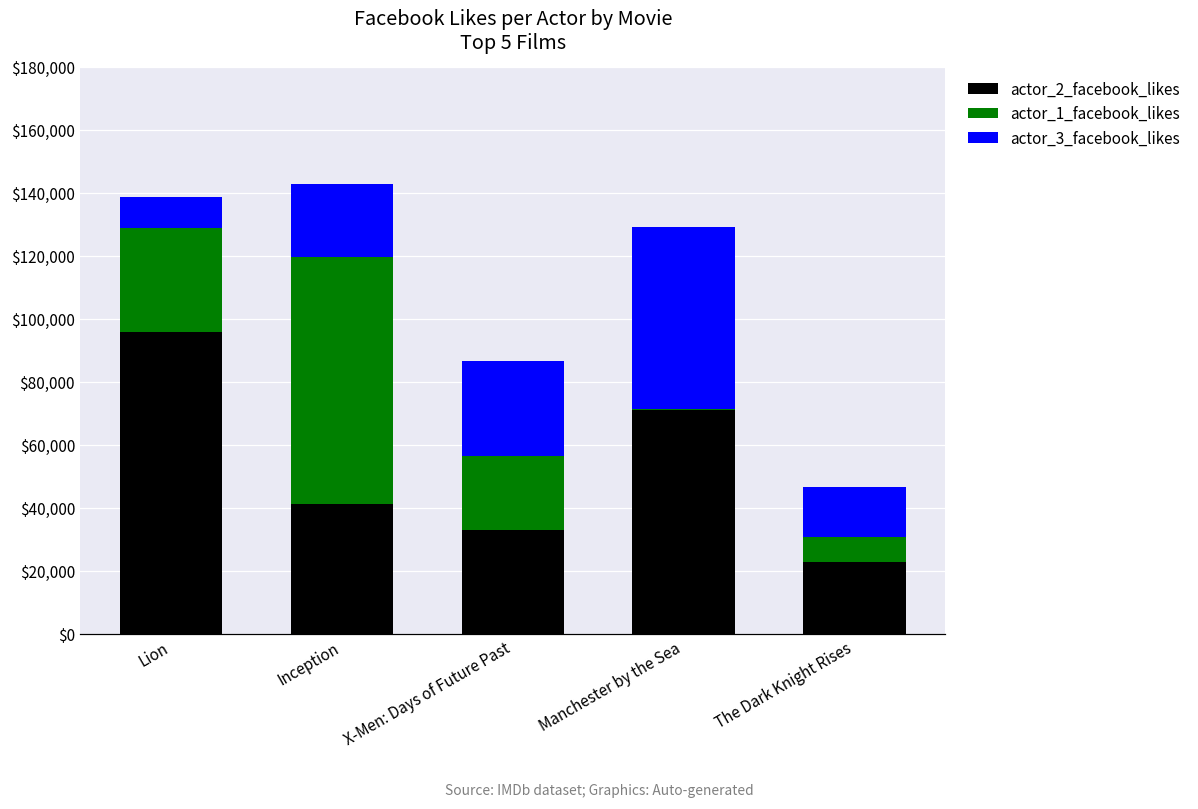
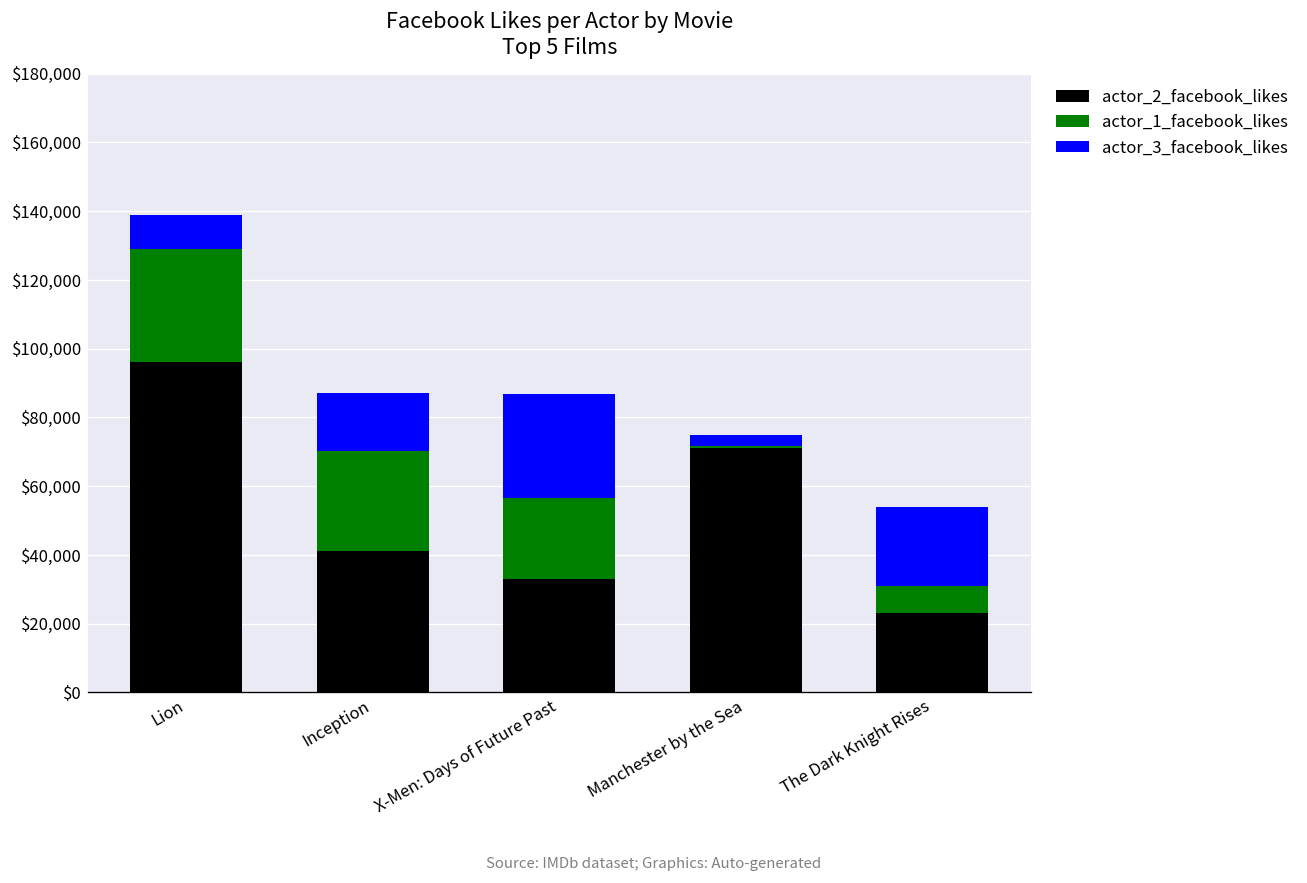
  {
    "actor_2_facebook_likes": {
      "Lion": "$96,000",
      "Inception": "$41,000",
      "X-Men: Days of Future Past": "$33,000",
      "Manchester by the Sea": "$71,000",
      "The Dark Knight Rises": "$23,000"
    },
    "actor_1_facebook_likes": {
      "Lion": "$33,000",
-     "Inception": "$79,000",
+     "Inception": "$29,000",
      "X-Men: Days of Future Past": "$23,000",
      "The Dark Knight Rises": "$8,000"
    },
    "actor_3_facebook_likes": {
      "Lion": "$10,000",
-     "Inception": "$23,000",
+     "Inception": "$17,000",
      "X-Men: Days of Future Past": "$30,000",
-     "Manchester by the Sea": "$58,000",
-     "The Dark Knight Rises": "$16,000"
+     "Manchester by the Sea": "$3,000",
+     "The Dark Knight Rises": "$23,000"
    }
  }
